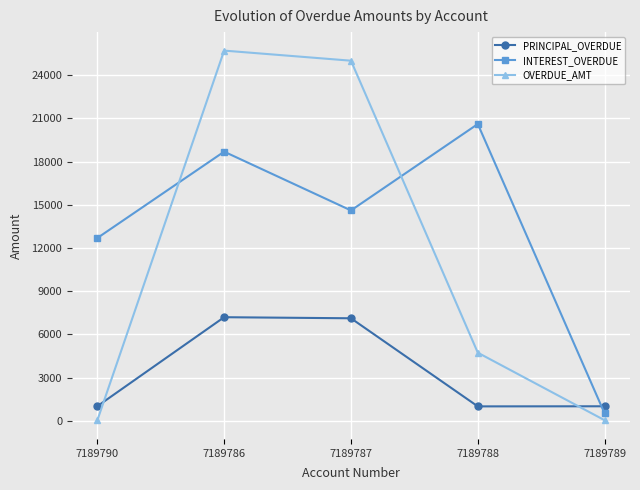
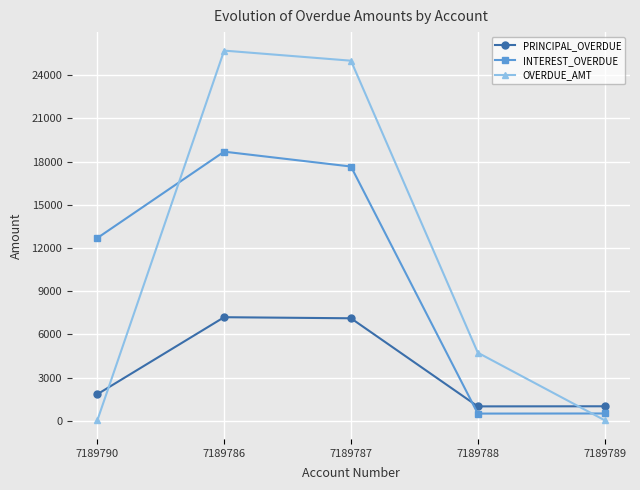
  {
    "PRINCIPAL_OVERDUE": {
-     "7189790": 1000,
+     "7189790": 1800,
      "7189786": 7200,
      "7189787": 7100,
      "7189788": 1000,
      "7189789": 1000
    },
    "INTEREST_OVERDUE": {
      "7189790": 12700,
      "7189786": 18700,
-     "7189787": 14600,
-     "7189788": 20600,
+     "7189787": 17700,
+     "7189788": 500,
      "7189789": 500
    },
    "OVERDUE_AMT": {
      "7189790": 0,
      "7189786": 25700,
      "7189787": 25000,
      "7189788": 4700,
      "7189789": 0
    }
  }
